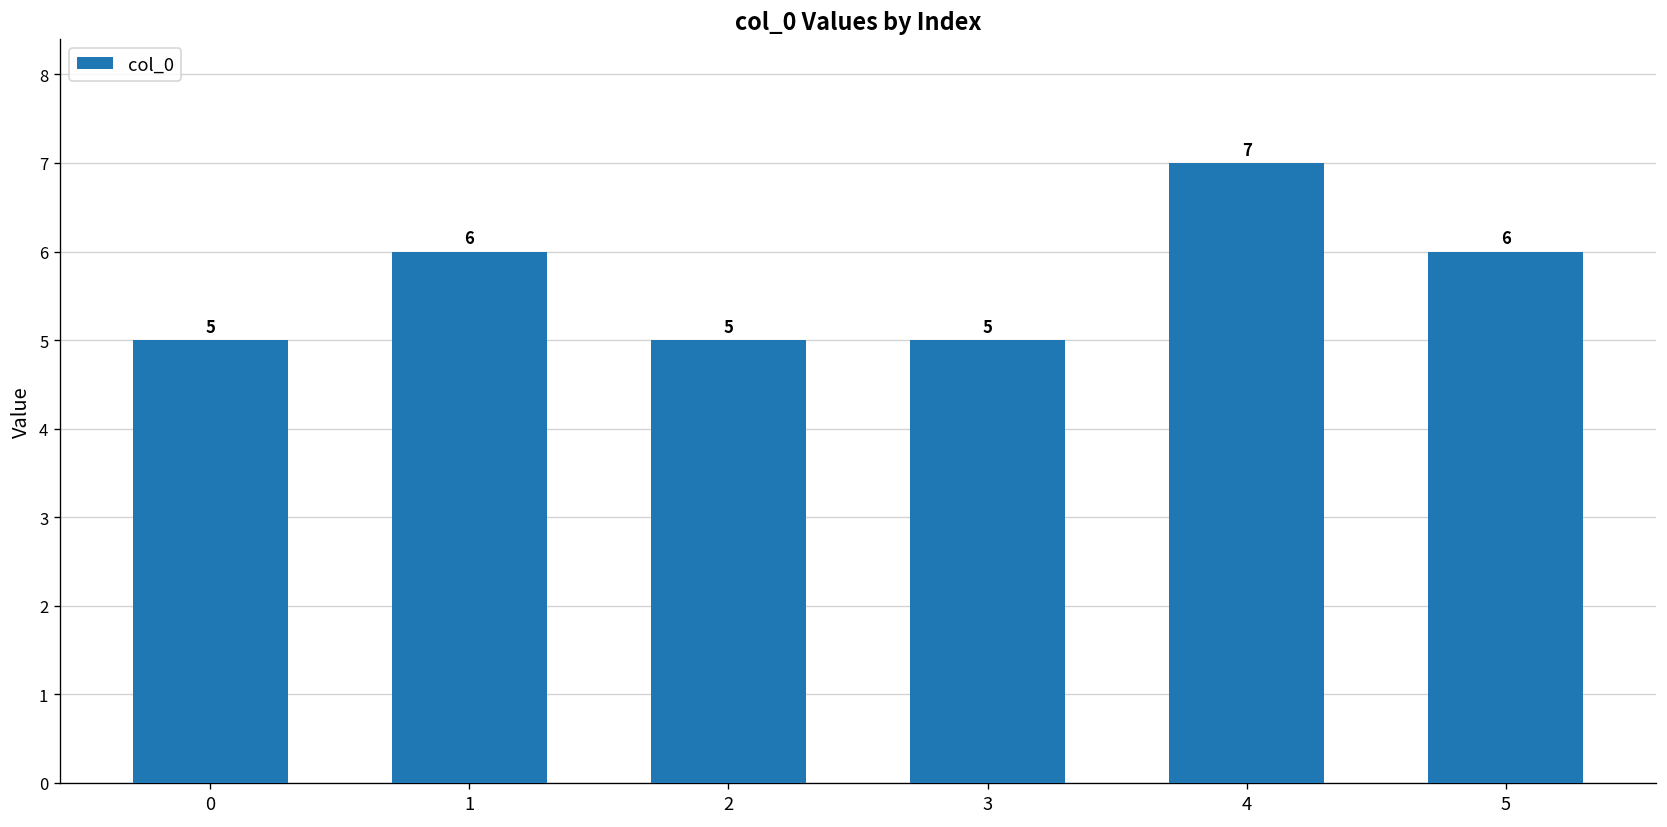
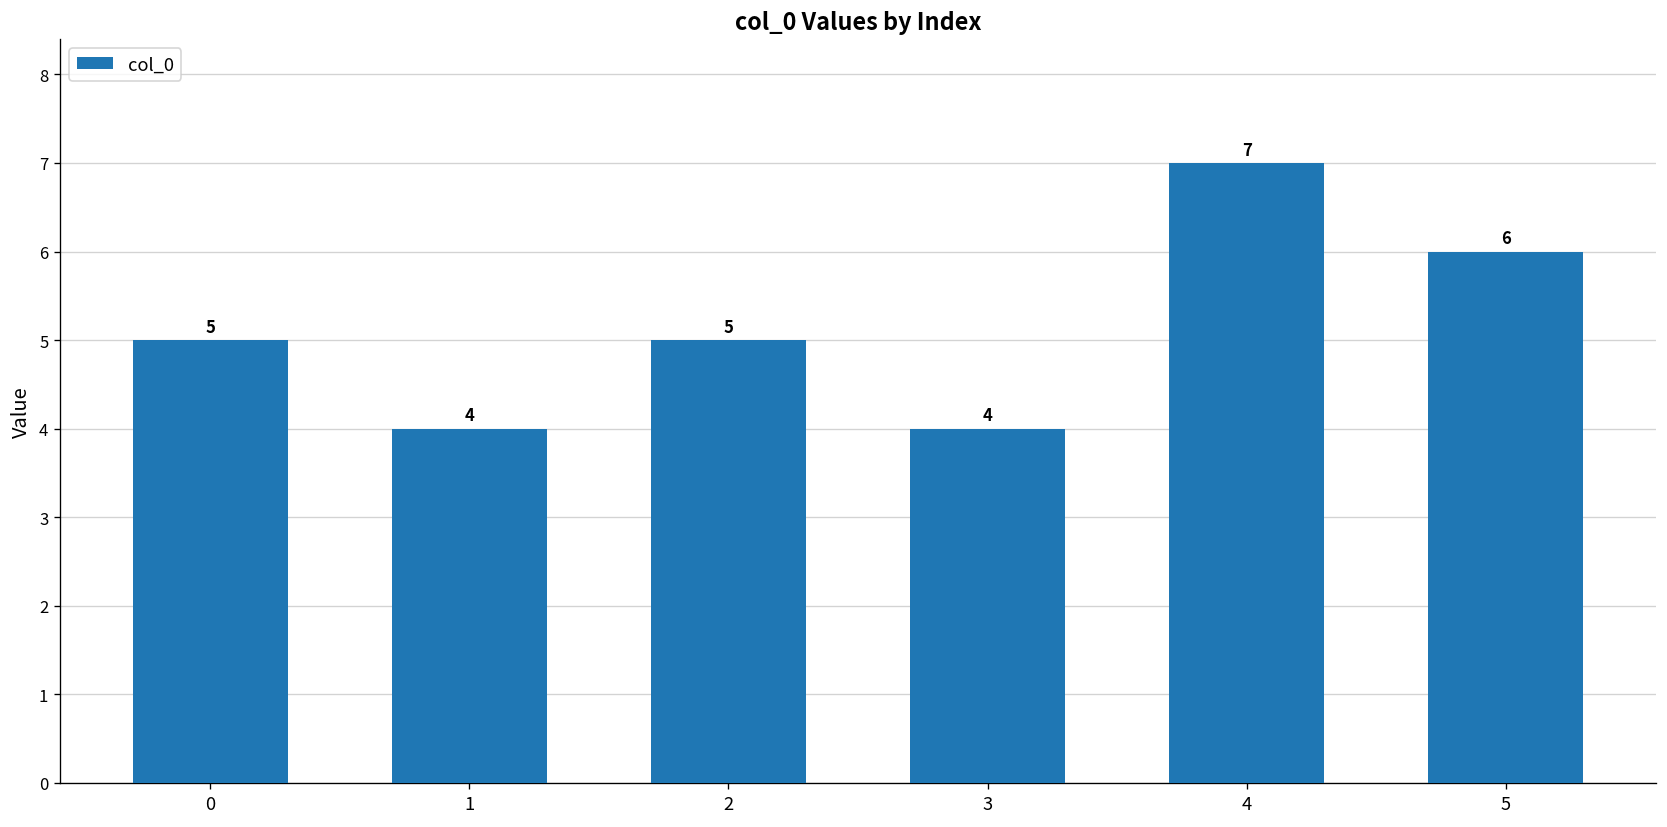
  {
    "0": 5,
-   "1": 6,
+   "1": 4,
    "2": 5,
-   "3": 5,
+   "3": 4,
    "4": 7,
    "5": 6
  }
